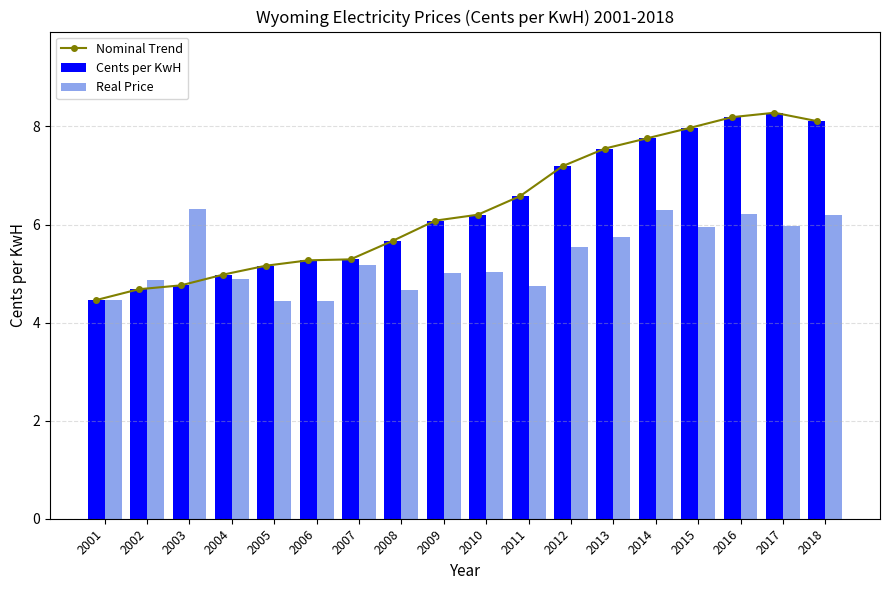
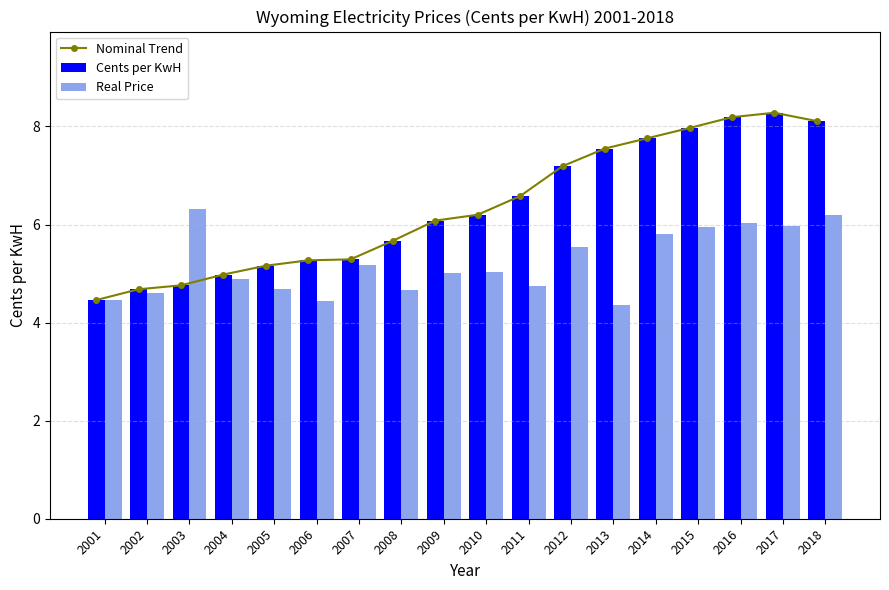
  {
    "Cents per KwH": {
      "2001": 4.5,
      "2002": 4.7,
      "2003": 4.8,
      "2004": 5.0,
      "2005": 5.2,
      "2006": 5.3,
      "2007": 5.3,
      "2008": 5.7,
      "2009": 6.1,
      "2010": 6.2,
      "2011": 6.6,
      "2012": 7.2,
      "2013": 7.6,
      "2014": 7.8,
      "2015": 8.0,
      "2016": 8.2,
      "2017": 8.3,
      "2018": 8.1
    },
    "Real Price": {
      "2001": 4.5,
-     "2002": 4.9,
+     "2002": 4.6,
      "2003": 6.3,
      "2004": 4.9,
-     "2005": 4.4,
+     "2005": 4.7,
      "2006": 4.5,
      "2007": 5.2,
      "2008": 4.7,
      "2009": 5.0,
      "2010": 5.0,
      "2011": 4.7,
      "2012": 5.6,
-     "2013": 5.7,
-     "2014": 6.3,
+     "2013": 4.4,
+     "2014": 5.8,
      "2015": 6.0,
-     "2016": 6.2,
+     "2016": 6.0,
      "2017": 6.0,
      "2018": 6.2
    }
  }
